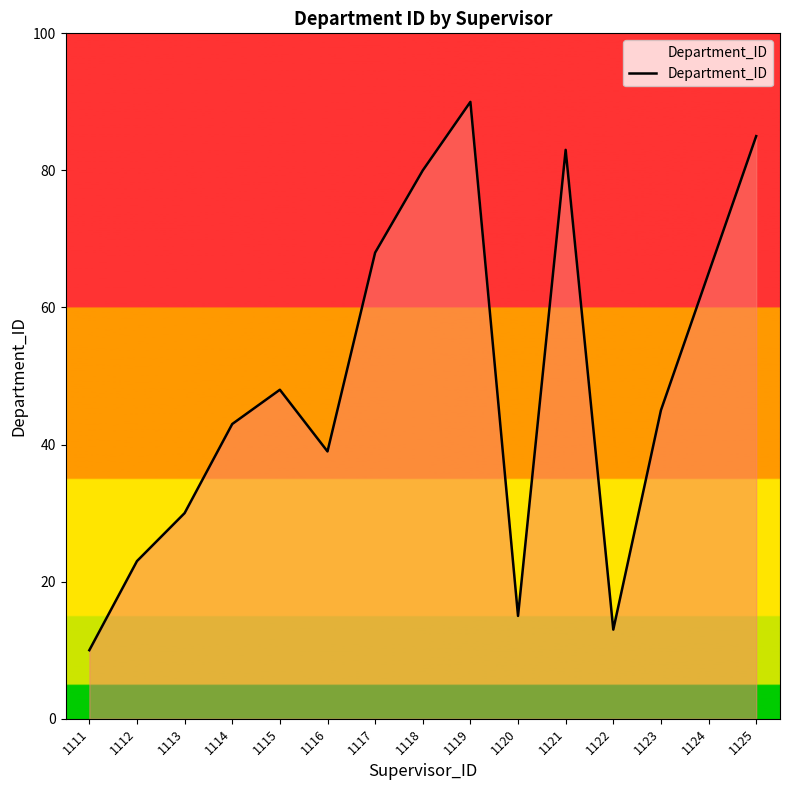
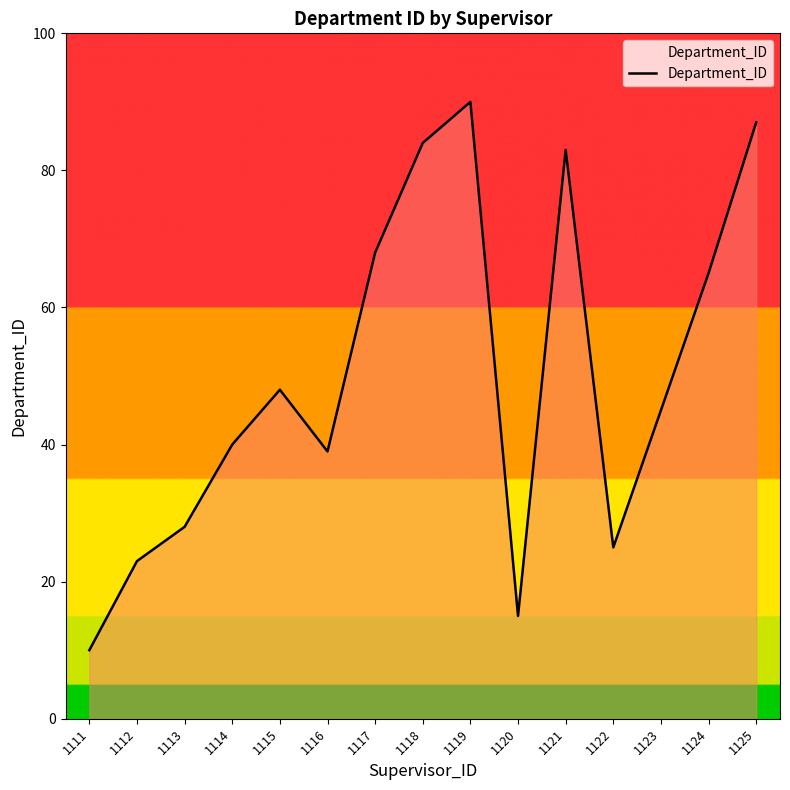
  {
    "1111": 10,
    "1112": 23,
-   "1113": 30,
-   "1114": 43,
+   "1113": 28,
+   "1114": 40,
    "1115": 48,
    "1116": 39,
    "1117": 68,
-   "1118": 80,
+   "1118": 84,
    "1119": 90,
    "1120": 15,
    "1121": 83,
-   "1122": 13,
+   "1122": 25,
    "1123": 45,
    "1124": 65,
-   "1125": 85
+   "1125": 87
  }
